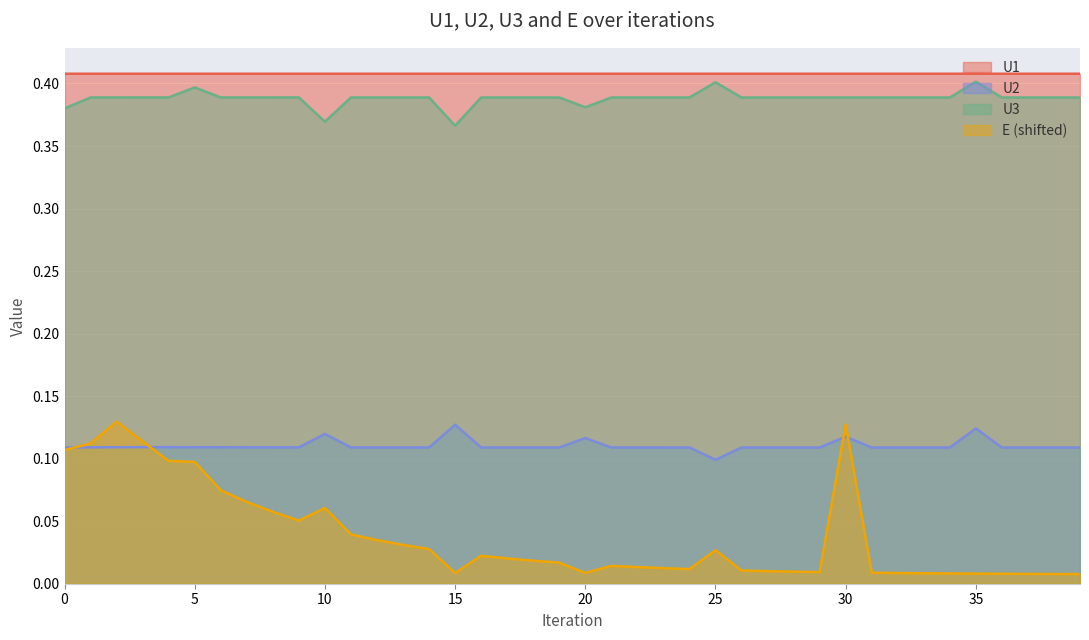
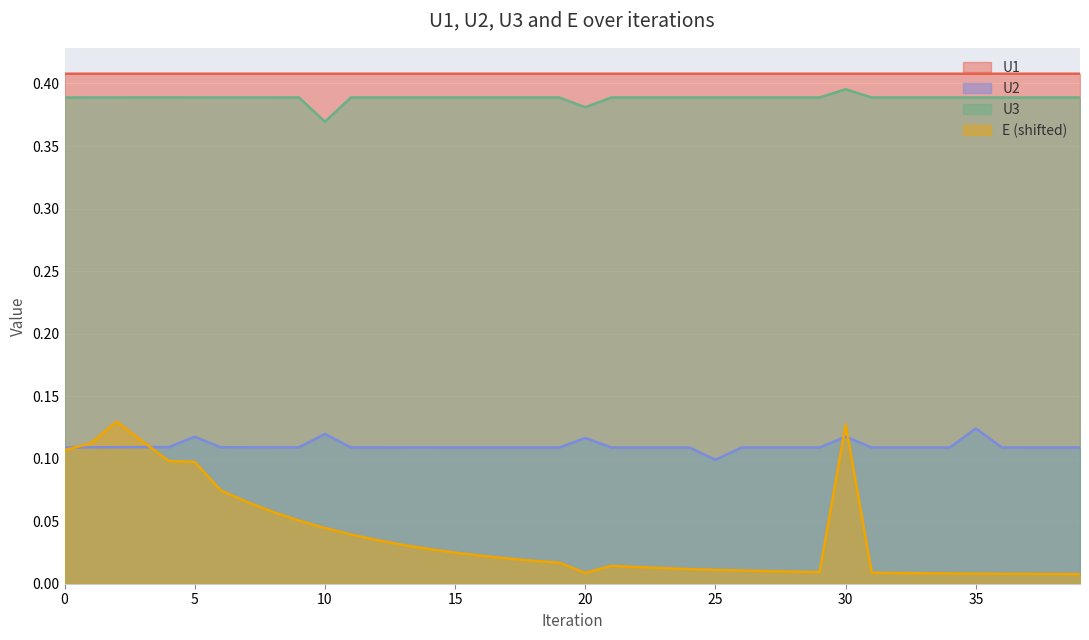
  {
    "U1": {
      "0": 0.408,
      "5": 0.408,
      "10": 0.408,
      "15": 0.408,
      "20": 0.408,
      "25": 0.408,
      "30": 0.408,
      "35": 0.408
    },
    "U2": {
-     "5": 0.109,
+     "5": 0.118,
      "10": 0.120,
-     "15": 0.127,
+     "15": 0.109,
      "20": 0.117,
      "25": 0.099,
      "30": 0.118,
      "35": 0.124
    },
    "U3": {
-     "0": 0.380,
-     "5": 0.397,
+     "0": 0.389,
+     "5": 0.389,
      "10": 0.369,
-     "15": 0.366,
+     "15": 0.389,
      "20": 0.381,
-     "25": 0.401,
-     "30": 0.389,
-     "35": 0.401
+     "25": 0.389,
+     "30": 0.395,
+     "35": 0.389
    },
    "E (shifted)": {
      "5": 0.097,
-     "10": 0.061,
-     "15": 0.009,
+     "10": 0.045,
+     "15": 0.025,
      "20": 0.009,
-     "25": 0.027,
+     "25": 0.011,
      "30": 0.127,
      "35": 0.008
    }
  }
